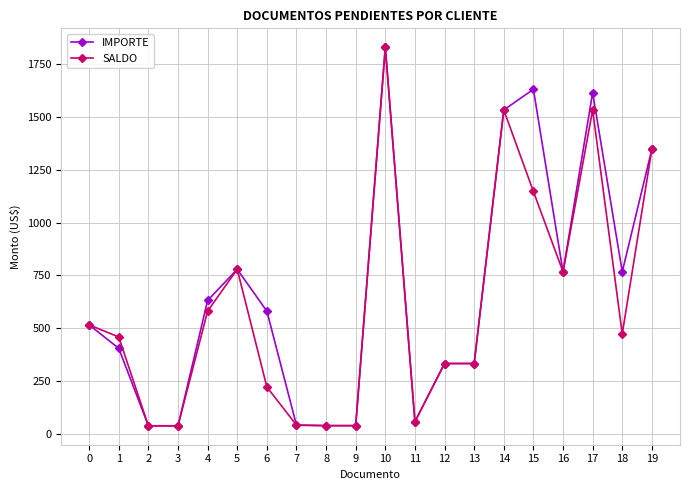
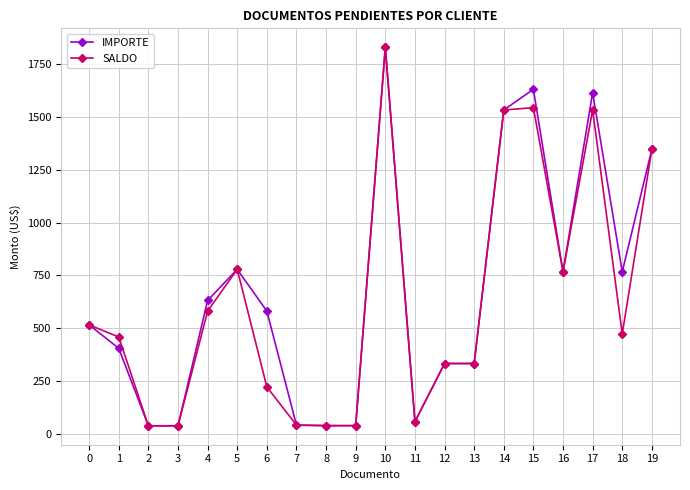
  {
    "IMPORTE": {
      "1": 400,
      "4": 630,
      "6": 580,
      "15": 1630,
      "17": 1620,
      "18": 770
    },
    "SALDO": {
      "1": 460,
      "4": 580,
      "6": 220,
-     "15": 1150,
+     "15": 1540,
      "17": 1530,
      "18": 470
    }
  }
